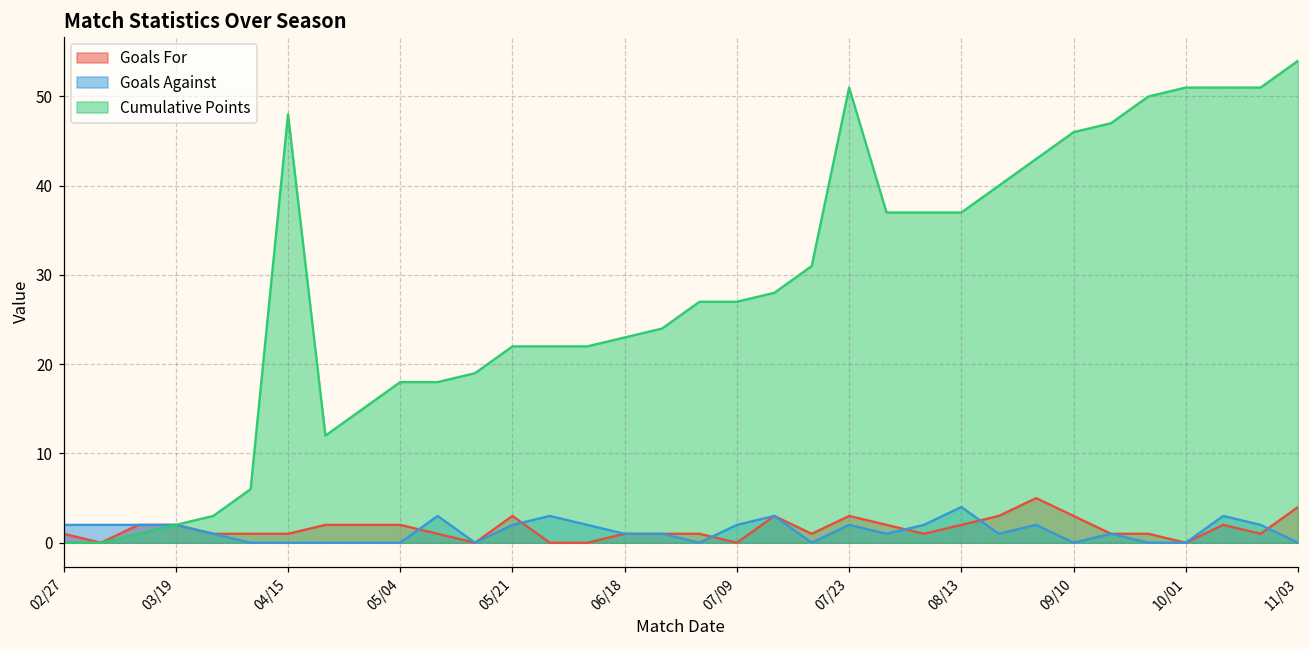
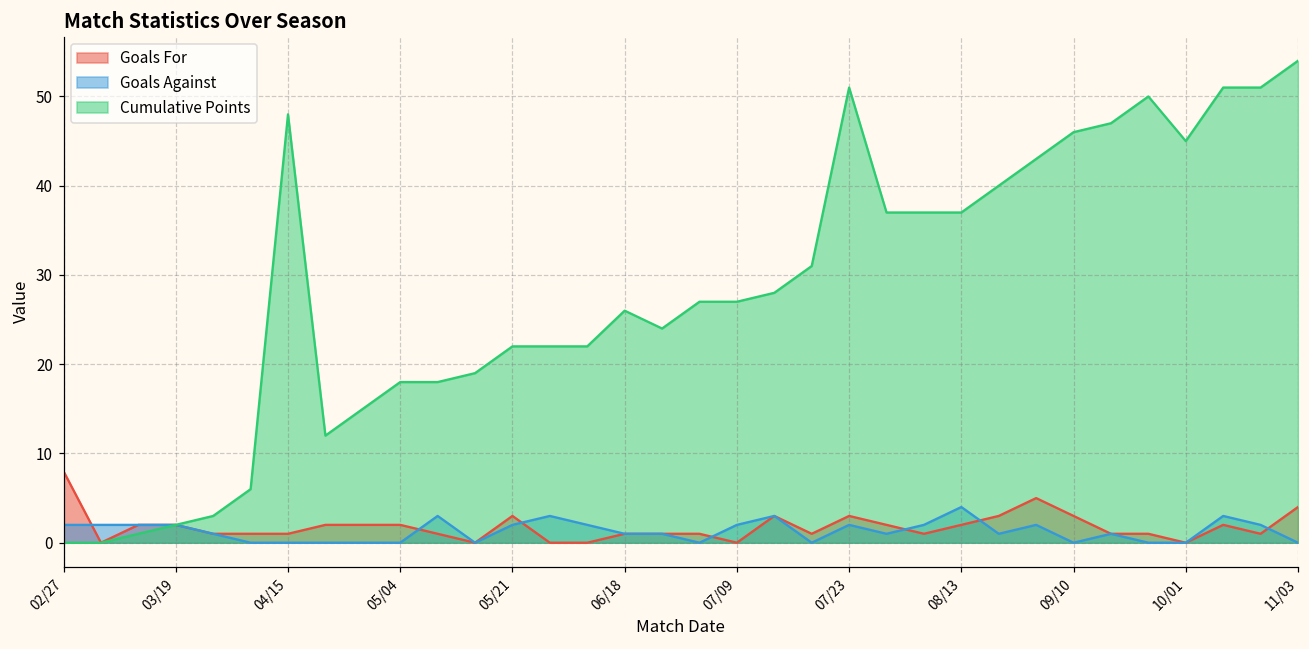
  {
    "Goals For": {
-     "02/27": 1,
+     "02/27": 8,
      "04/15": 1,
      "05/04": 2,
      "05/21": 3,
      "07/09": 0,
      "07/23": 3,
      "08/13": 2,
      "09/10": 3,
      "11/03": 4
    },
    "Goals Against": {
      "02/27": 2,
      "04/15": 0,
      "05/04": 0,
      "05/21": 2,
      "07/09": 2,
      "07/23": 2,
      "08/13": 4,
      "09/10": 0,
      "11/03": 0
    },
    "Cumulative Points": {
      "02/27": 0,
      "04/15": 48,
      "05/04": 18,
      "05/21": 22,
-     "06/18": 23,
+     "06/18": 26,
      "07/09": 27,
      "07/23": 51,
      "08/13": 37,
      "09/10": 46,
-     "10/01": 51,
+     "10/01": 45,
      "11/03": 54
    }
  }
